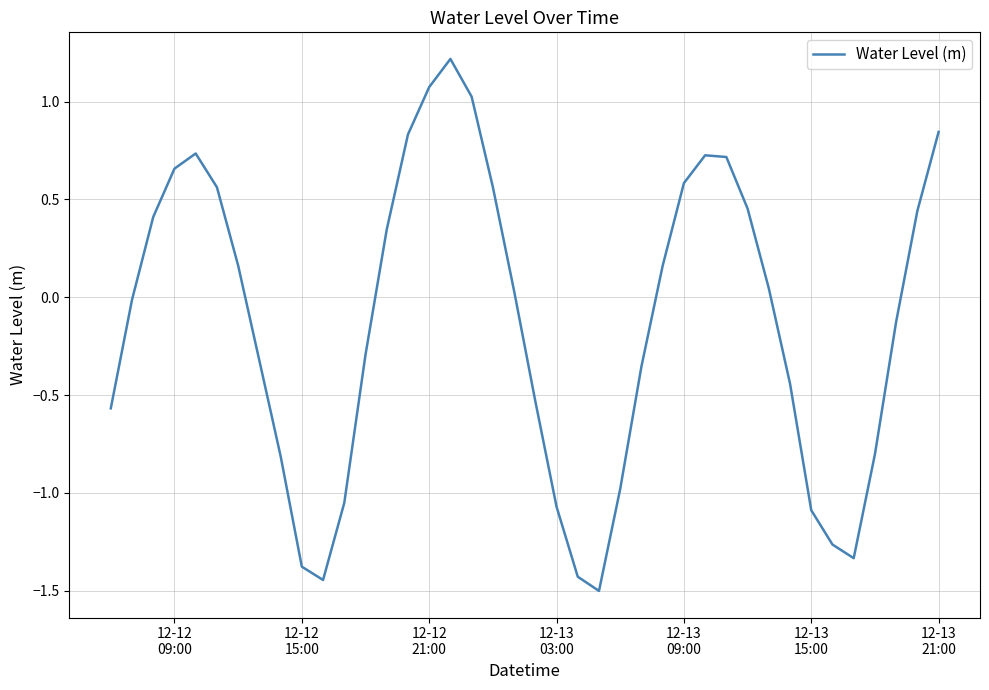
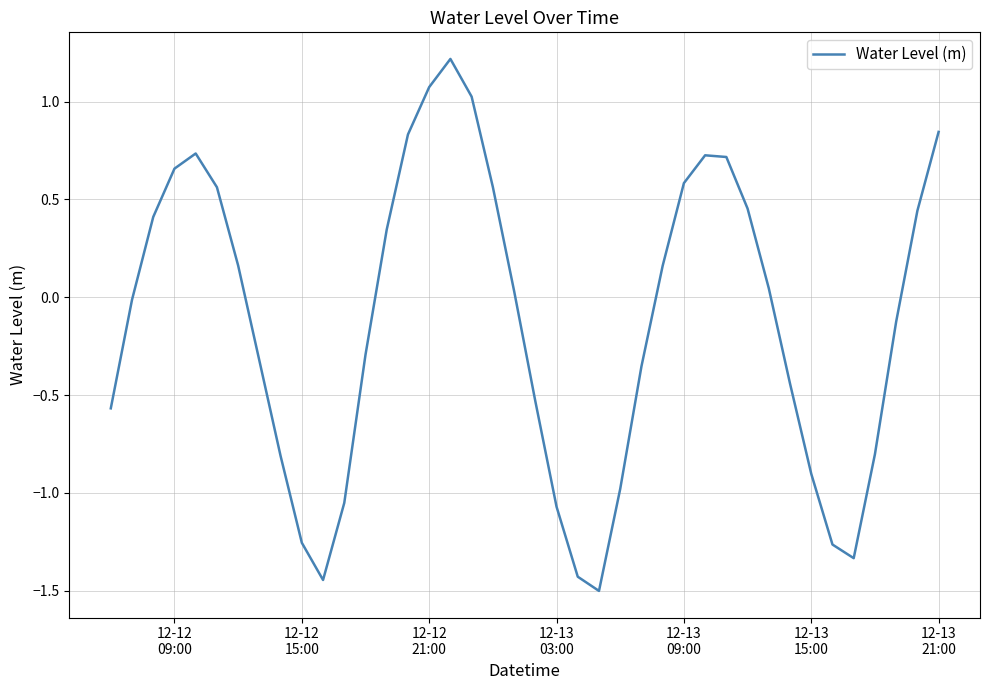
  {
    "12-12 09:00": 0.66,
-   "12-12 15:00": -1.38,
+   "12-12 15:00": -1.26,
    "12-12 21:00": 1.07,
    "12-13 03:00": -1.07,
    "12-13 09:00": 0.58,
-   "12-13 15:00": -1.09,
+   "12-13 15:00": -0.90,
    "12-13 21:00": 0.85
  }
